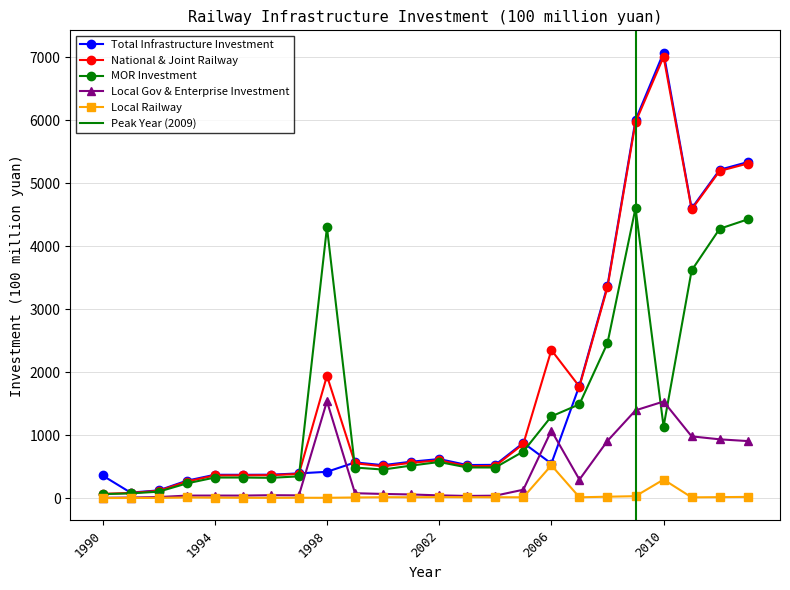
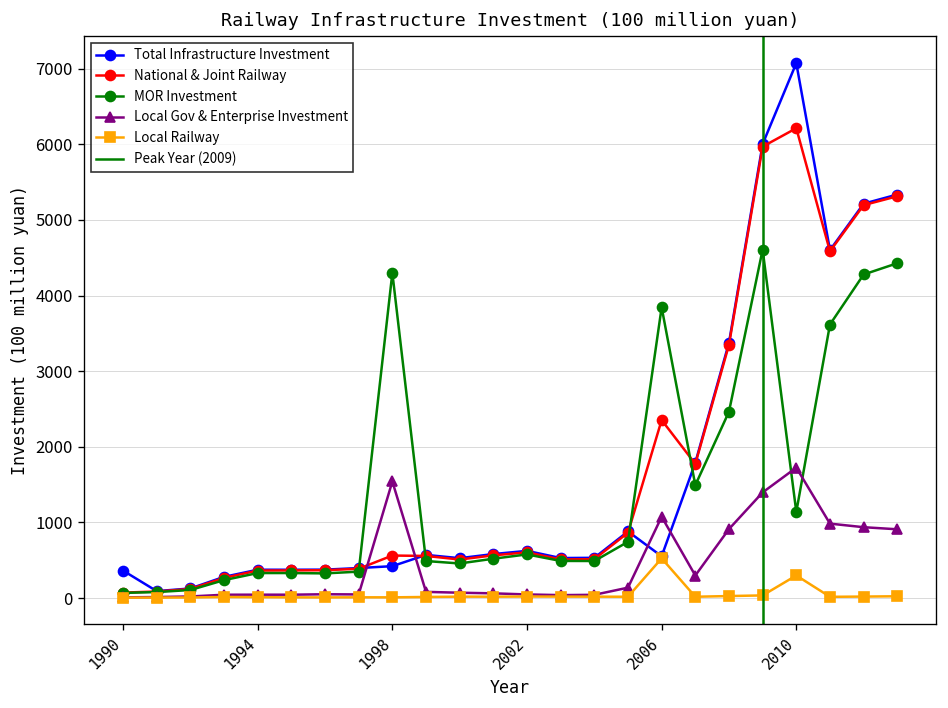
  {
    "Total Infrastructure Investment": {
      "1990": 400,
      "1998": 400,
      "2010": 7100
    },
    "National & Joint Railway": {
-     "1998": 1900,
+     "1998": 600,
      "2006": 2400,
-     "2010": 7000
+     "2010": 6200
    },
    "MOR Investment": {
      "1998": 4300,
-     "2006": 1300,
+     "2006": 3800,
      "2010": 1100
    },
    "Local Gov & Enterprise Investment": {
      "1998": 1500,
      "2006": 1100,
-     "2010": 1500
+     "2010": 1700
    },
    "Local Railway": {
      "1998": 0,
      "2010": 300
    }
  }
